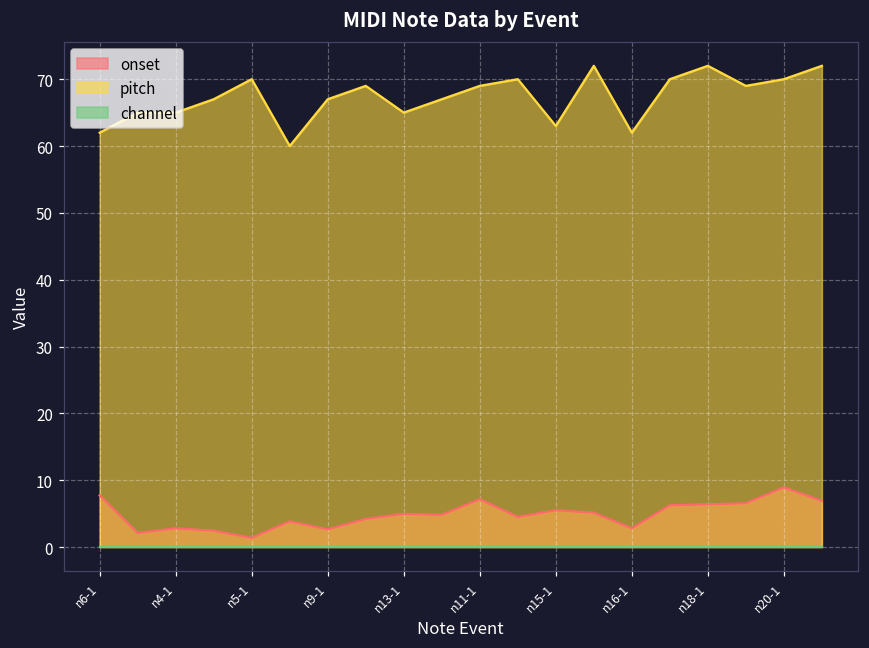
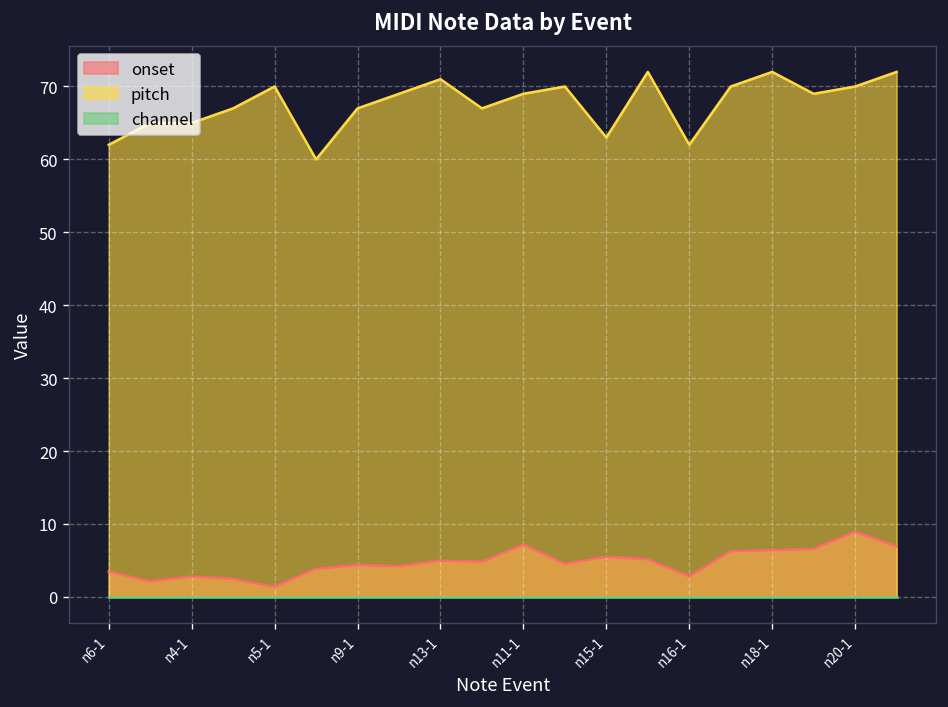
  {
    "onset": {
-     "n6-1": 8,
+     "n6-1": 3,
      "n4-1": 3,
      "n5-1": 1,
-     "n9-1": 3,
+     "n9-1": 4,
      "n13-1": 5,
      "n11-1": 7,
      "n15-1": 5,
      "n16-1": 3,
      "n18-1": 6,
      "n20-1": 9
    },
    "pitch": {
      "n6-1": 62,
      "n5-1": 70,
      "n9-1": 67,
-     "n13-1": 65,
+     "n13-1": 71,
      "n11-1": 69,
      "n15-1": 63,
      "n16-1": 62,
      "n18-1": 72,
      "n20-1": 70
    },
    "channel": {
      "n6-1": 0,
      "n4-1": 0,
      "n5-1": 0,
      "n9-1": 0,
      "n13-1": 0,
      "n11-1": 0,
      "n15-1": 0,
      "n16-1": 0,
      "n18-1": 0,
      "n20-1": 0
    }
  }
